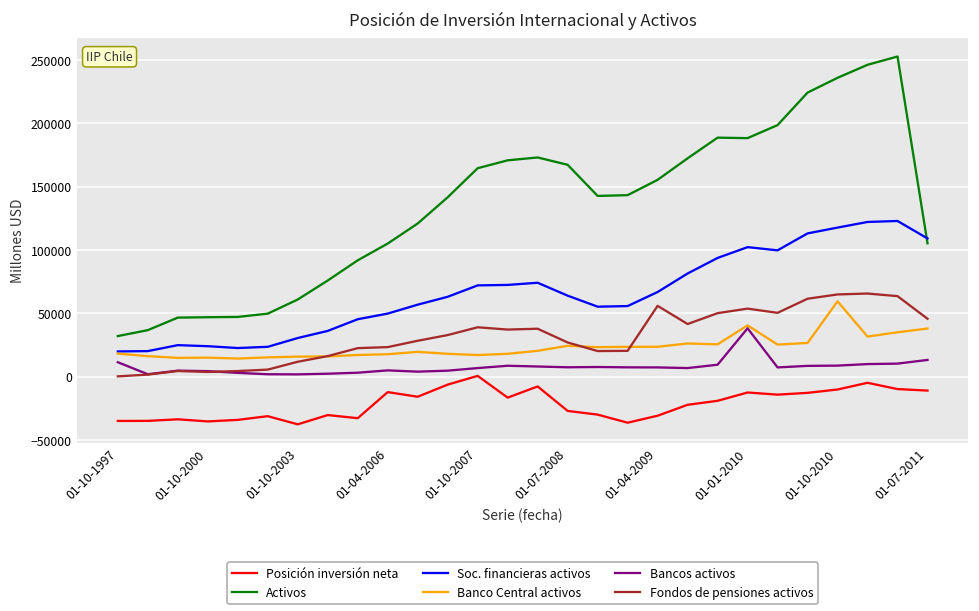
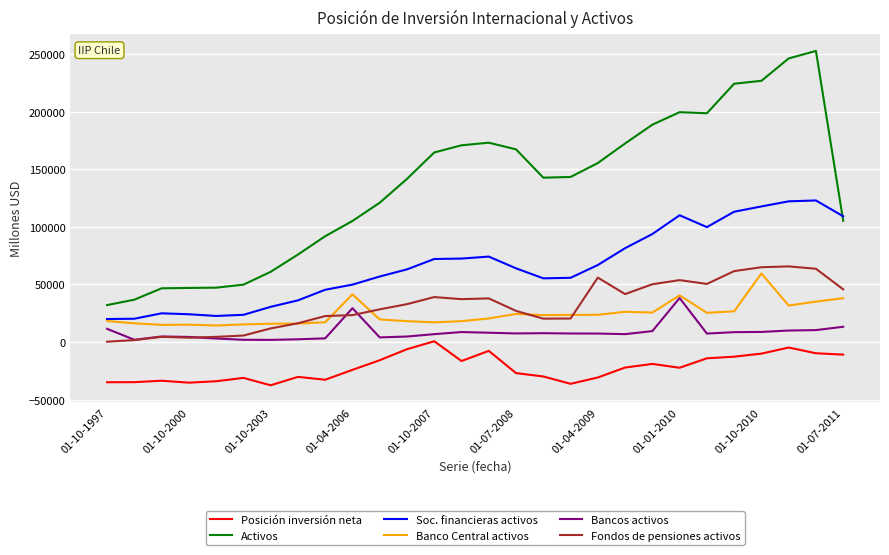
  {
    "Posición inversión neta": {
      "01-10-1997": -35000,
      "01-10-2000": -35000,
      "01-10-2003": -37000,
-     "01-04-2006": -12000,
+     "01-04-2006": -24000,
      "01-10-2007": 1000,
      "01-07-2008": -27000,
      "01-04-2009": -31000,
-     "01-01-2010": -12000,
+     "01-01-2010": -22000,
      "01-10-2010": -10000,
      "01-07-2011": -11000
    },
    "Activos": {
      "01-10-1997": 32000,
      "01-10-2000": 47000,
      "01-10-2003": 61000,
      "01-04-2006": 105000,
      "01-10-2007": 165000,
      "01-07-2008": 167000,
      "01-04-2009": 155000,
-     "01-01-2010": 188000,
-     "01-10-2010": 236000,
+     "01-01-2010": 200000,
+     "01-10-2010": 227000,
      "01-07-2011": 105000
    },
    "Soc. financieras activos": {
      "01-10-2000": 24000,
      "01-10-2003": 31000,
      "01-04-2006": 50000,
      "01-10-2007": 72000,
      "01-07-2008": 64000,
      "01-04-2009": 67000,
-     "01-01-2010": 102000,
+     "01-01-2010": 110000,
      "01-10-2010": 118000,
      "01-07-2011": 109000
    },
    "Banco Central activos": {
      "01-10-2000": 15000,
      "01-10-2003": 16000,
-     "01-04-2006": 18000,
+     "01-04-2006": 41000,
      "01-10-2007": 17000,
      "01-07-2008": 24000,
      "01-04-2009": 24000,
      "01-01-2010": 41000,
      "01-10-2010": 60000,
      "01-07-2011": 38000
    },
    "Bancos activos": {
      "01-10-1997": 11000,
      "01-10-2003": 2000,
-     "01-04-2006": 5000,
+     "01-04-2006": 29000,
      "01-10-2007": 7000,
      "01-07-2008": 8000,
      "01-04-2009": 7000,
      "01-01-2010": 38000,
      "01-10-2010": 9000,
      "01-07-2011": 13000
    },
    "Fondos de pensiones activos": {
      "01-10-1997": 0,
      "01-10-2003": 12000,
      "01-04-2006": 23000,
      "01-10-2007": 39000,
      "01-07-2008": 27000,
      "01-04-2009": 56000,
      "01-01-2010": 54000,
      "01-10-2010": 65000,
      "01-07-2011": 46000
    }
  }
